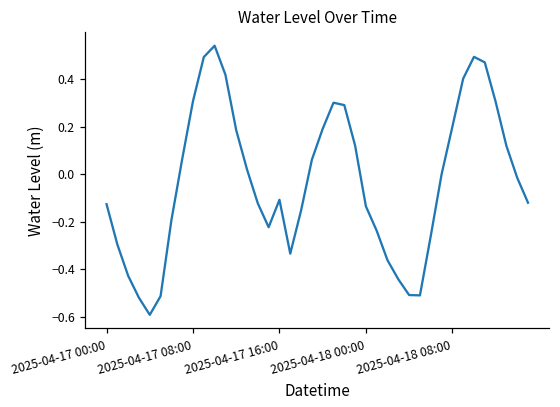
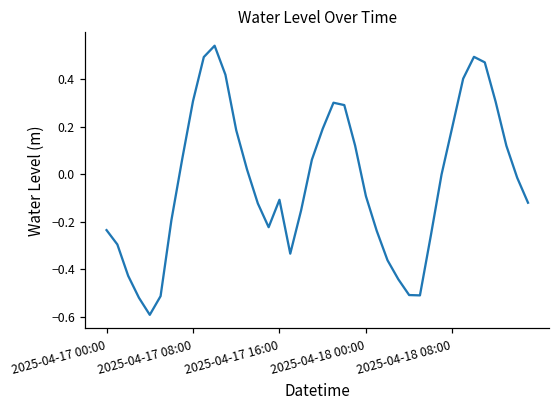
  {
-   "2025-04-17 00:00": -0.13,
+   "2025-04-17 00:00": -0.23,
    "2025-04-17 08:00": 0.31,
    "2025-04-17 16:00": -0.11,
-   "2025-04-18 00:00": -0.13,
+   "2025-04-18 00:00": -0.09,
    "2025-04-18 08:00": 0.20
  }
